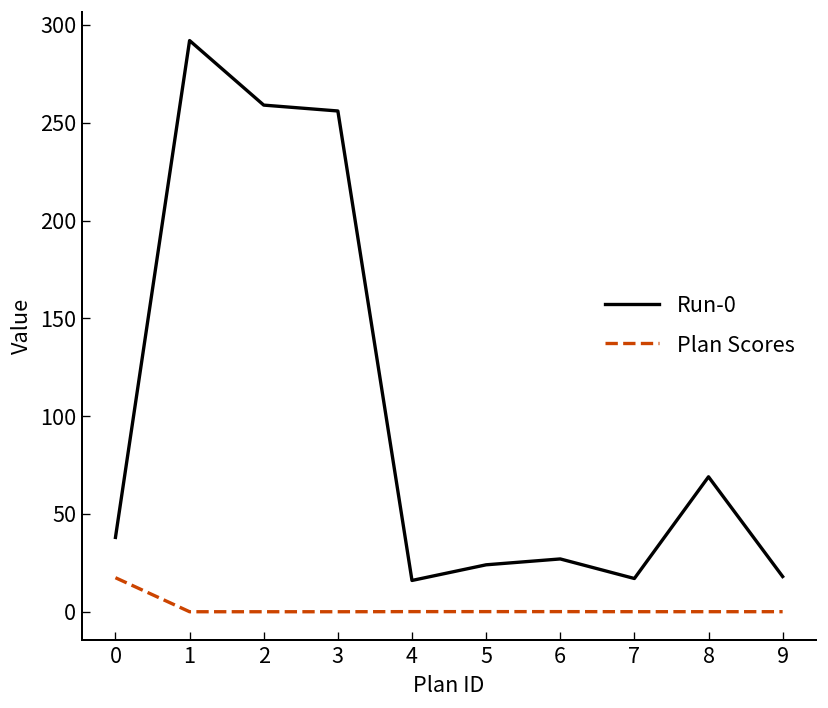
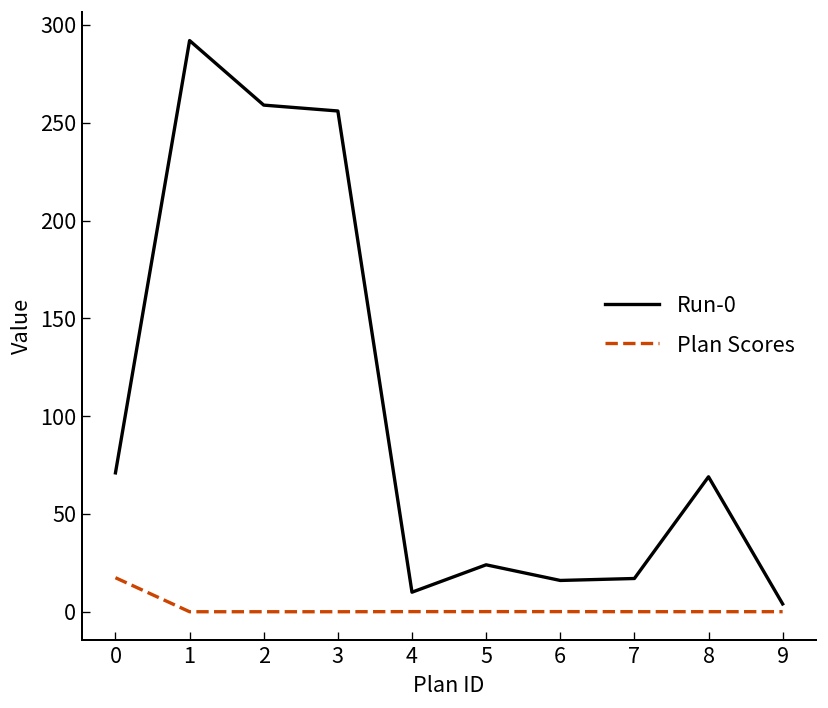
  {
    "Run-0": {
-     "0": 38,
+     "0": 71,
      "1": 292,
      "2": 259,
      "3": 256,
-     "4": 16,
+     "4": 10,
      "5": 24,
-     "6": 27,
+     "6": 16,
      "7": 17,
      "8": 69,
-     "9": 18
+     "9": 4
    },
    "Plan Scores": {
      "0": 17,
      "1": 0,
      "2": 0,
      "3": 0,
      "4": 0,
      "5": 0,
      "6": 0,
      "7": 0,
      "8": 0,
      "9": 0
    }
  }
